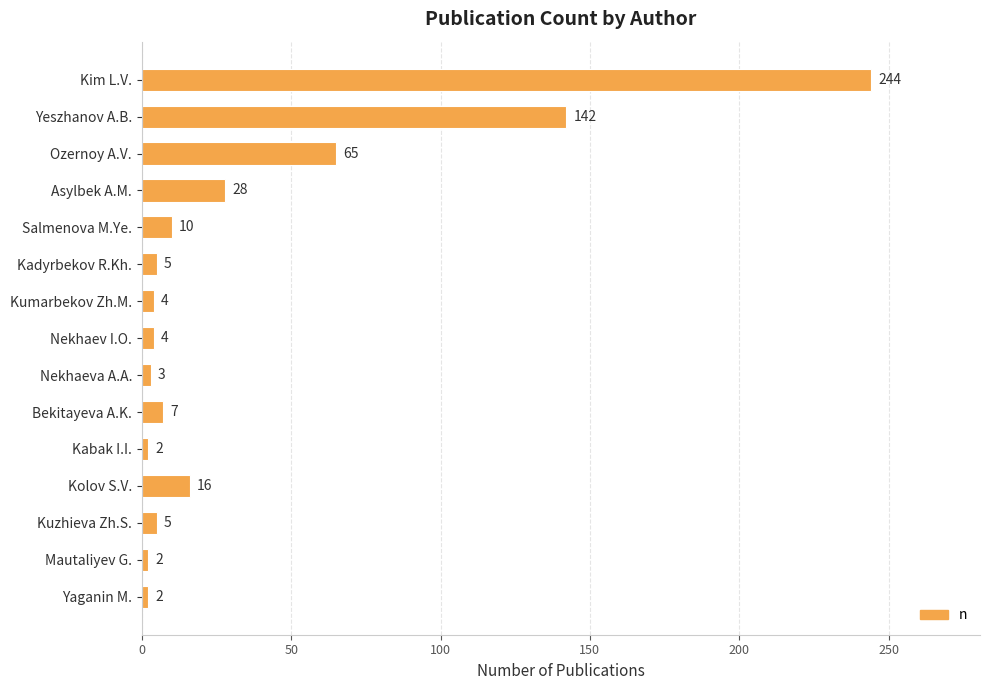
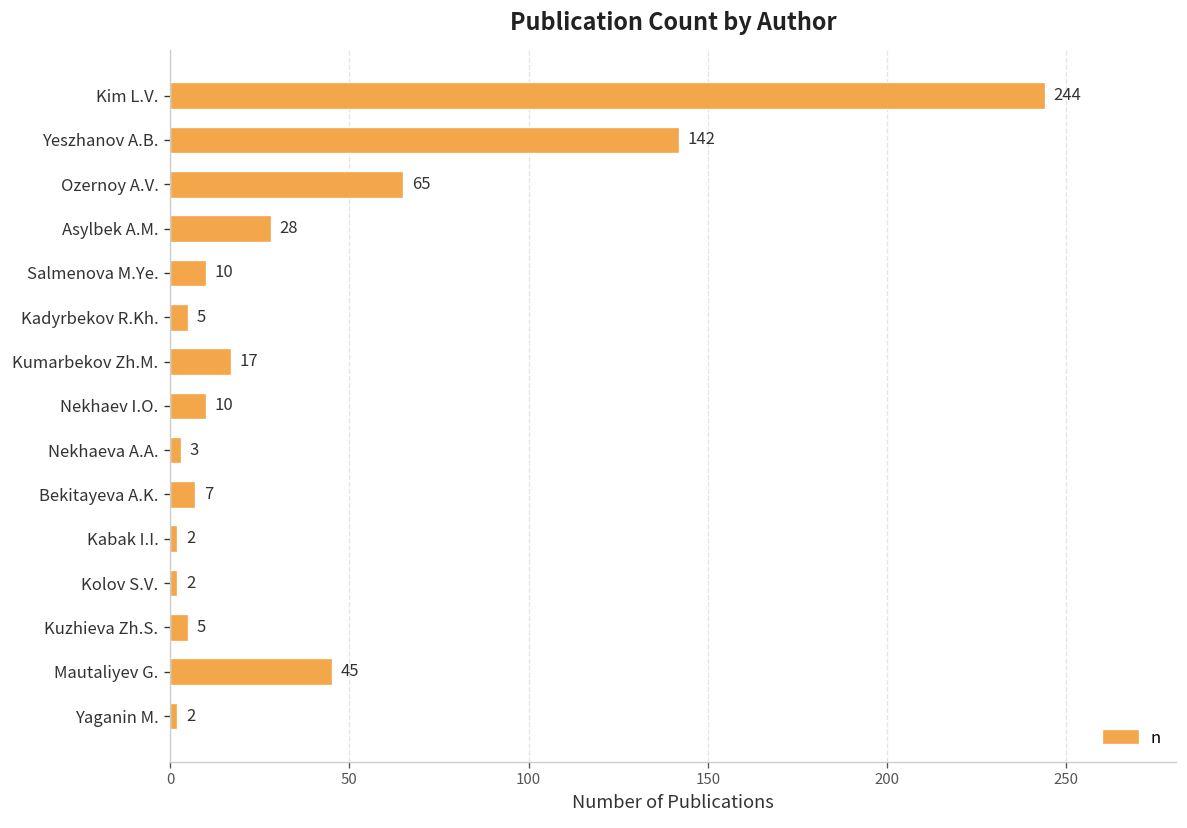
  {
    "Kim L.V.": 244,
    "Yeszhanov A.B.": 142,
    "Ozernoy A.V.": 65,
    "Asylbek A.M.": 28,
    "Salmenova M.Ye.": 10,
    "Kadyrbekov R.Kh.": 5,
-   "Kumarbekov Zh.M.": 4,
-   "Nekhaev I.O.": 4,
+   "Kumarbekov Zh.M.": 17,
+   "Nekhaev I.O.": 10,
    "Nekhaeva A.A.": 3,
    "Bekitayeva A.K.": 7,
    "Kabak I.I.": 2,
-   "Kolov S.V.": 16,
+   "Kolov S.V.": 2,
    "Kuzhieva Zh.S.": 5,
-   "Mautaliyev G.": 2,
+   "Mautaliyev G.": 45,
    "Yaganin M.": 2
  }
